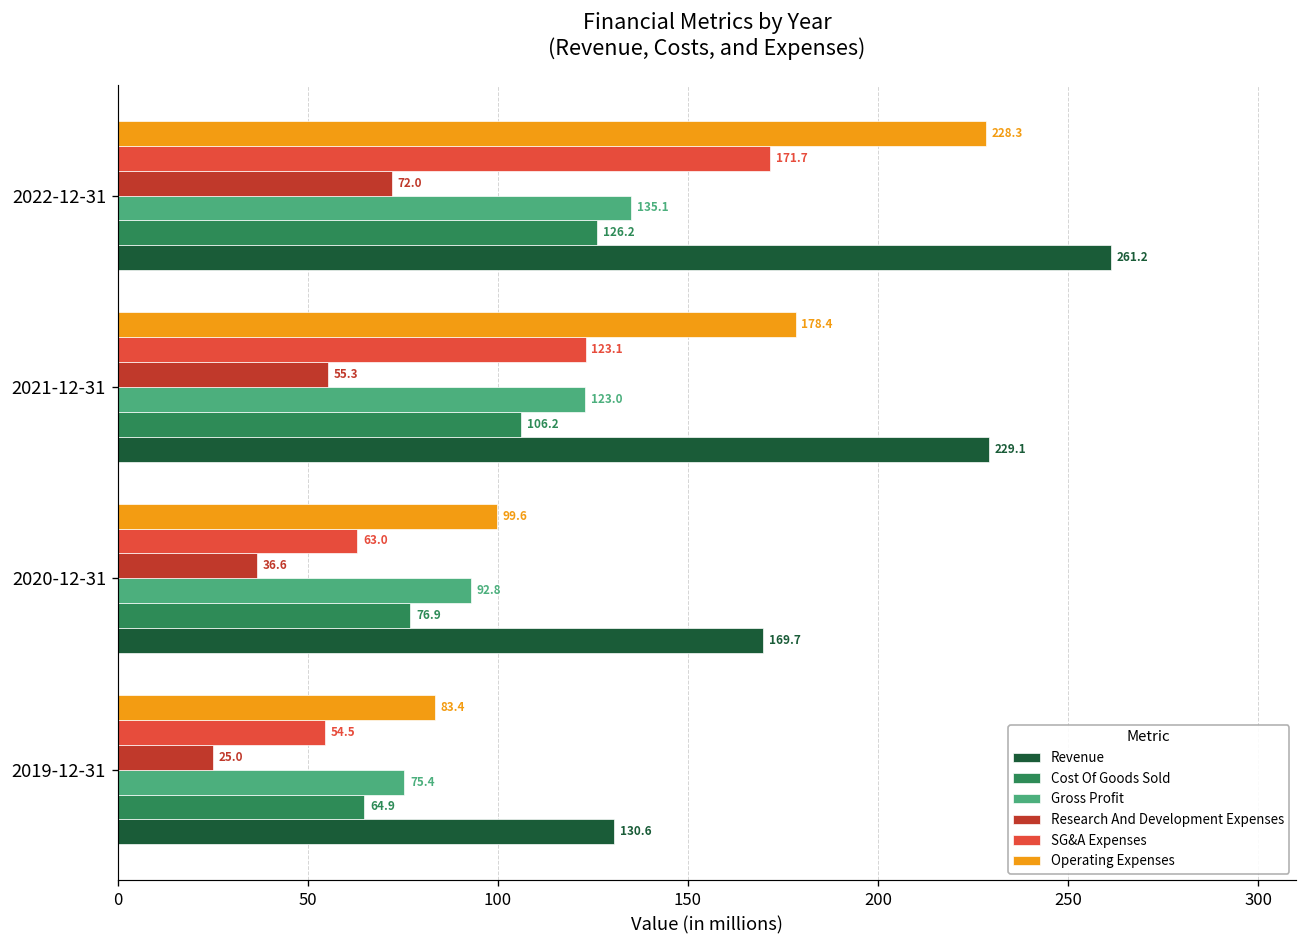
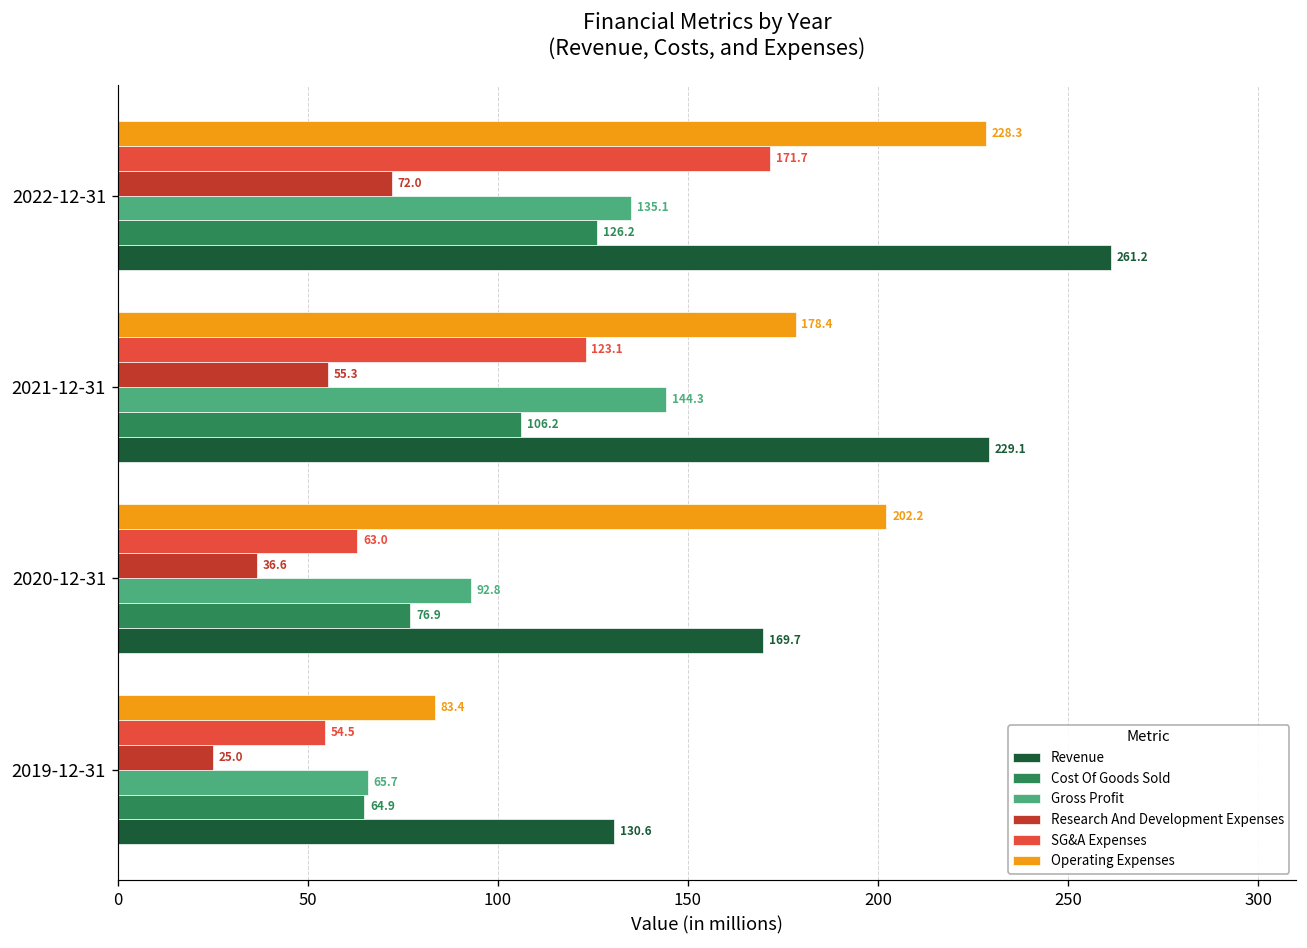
  {
    "Gross Profit": {
      "2022-12-31": 135.1,
-     "2021-12-31": 123.0,
+     "2021-12-31": 144.3,
      "2020-12-31": 92.8,
-     "2019-12-31": 75.4
+     "2019-12-31": 65.7
    },
    "Operating Expenses": {
      "2022-12-31": 228.3,
      "2021-12-31": 178.4,
-     "2020-12-31": 99.6,
+     "2020-12-31": 202.2,
      "2019-12-31": 83.4
    }
  }
